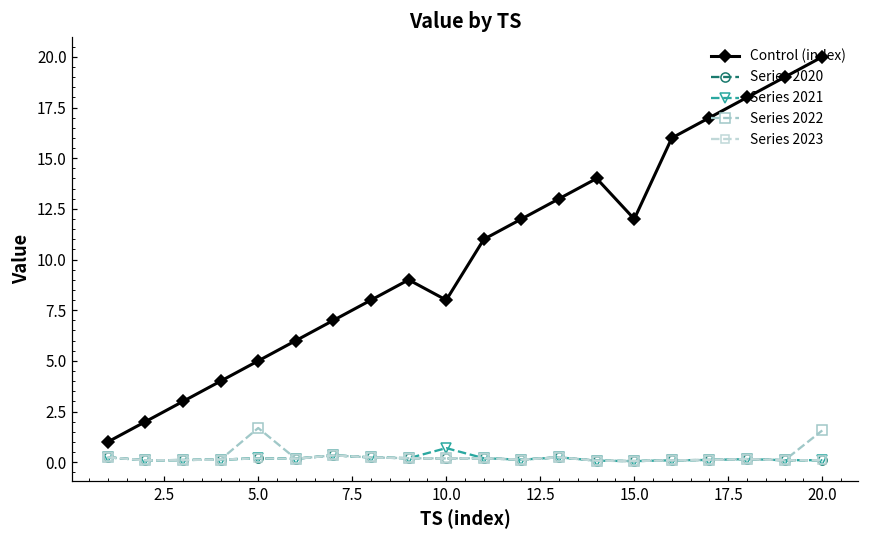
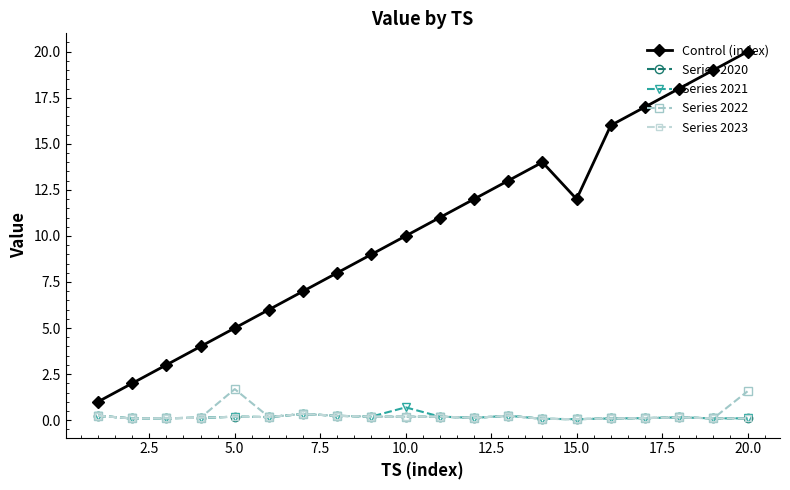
  {
    "Control (index)": {
      "5.0": 5,
-     "10.0": 8,
+     "10.0": 10,
      "15.0": 12,
      "20.0": 20
    },
    "Series 2021": {
      "10.0": 0.7
    }
  }
